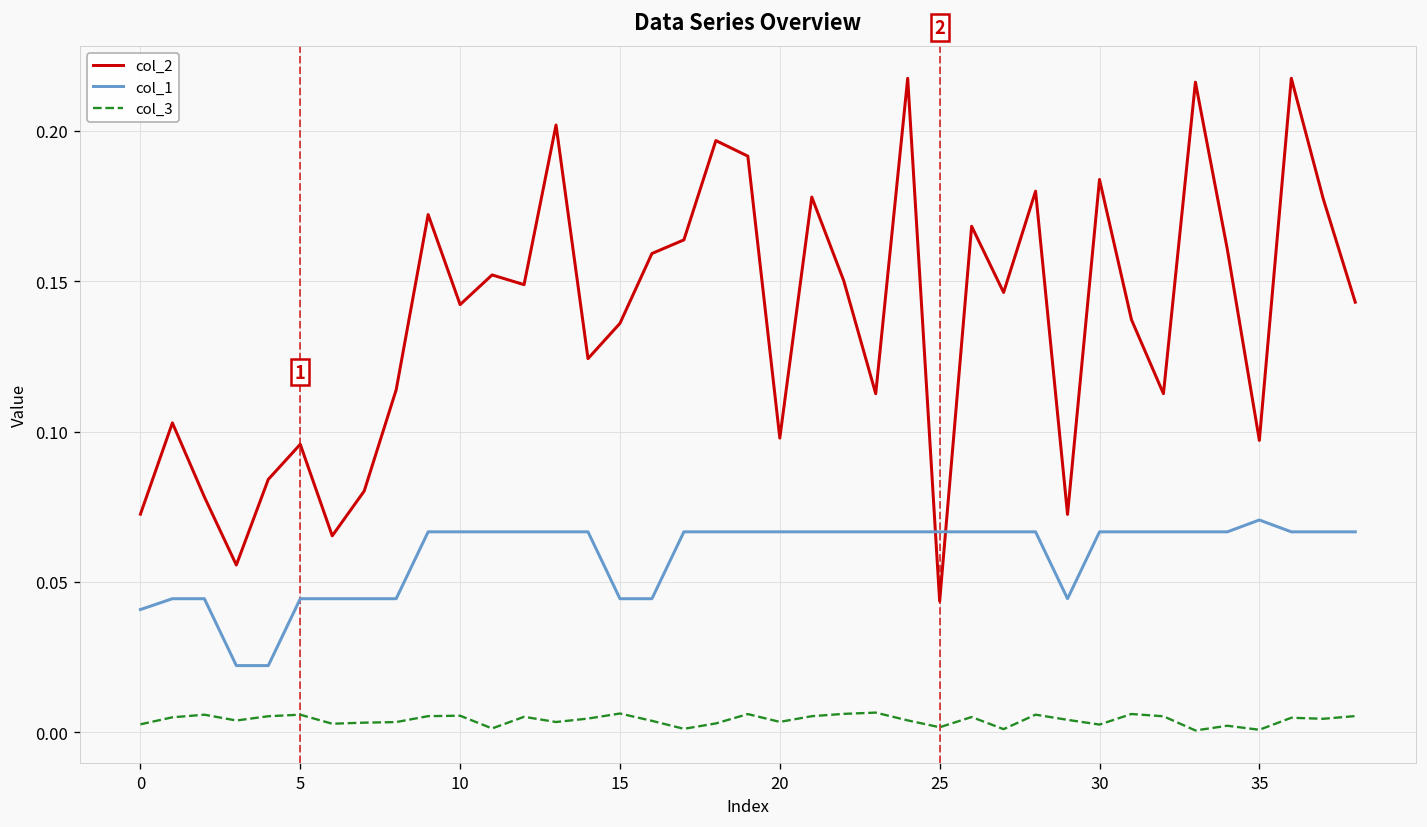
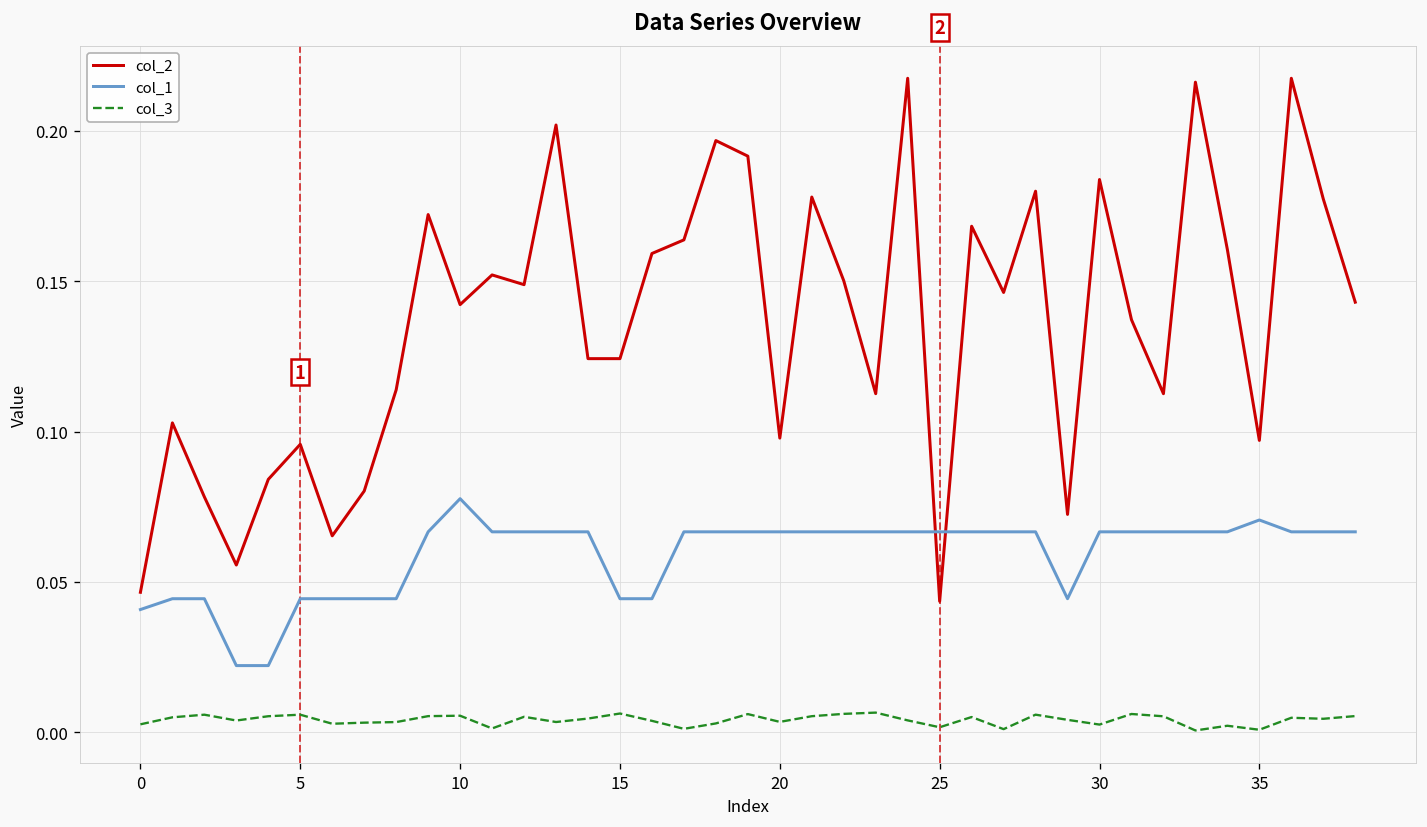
  {
    "col_2": {
-     "0": 0.073,
+     "0": 0.047,
      "5": 0.096,
      "10": 0.142,
-     "15": 0.136,
+     "15": 0.124,
      "20": 0.098,
      "25": 0.044,
      "30": 0.184,
      "35": 0.097
    },
    "col_1": {
      "0": 0.041,
      "5": 0.044,
-     "10": 0.067,
+     "10": 0.078,
      "15": 0.044,
      "20": 0.067,
      "25": 0.067,
      "30": 0.067,
      "35": 0.071
    },
    "col_3": {
      "0": 0.003,
      "5": 0.006,
      "10": 0.006,
      "15": 0.006,
      "20": 0.004,
      "25": 0.002,
      "30": 0.003,
      "35": 0.001
    }
  }
